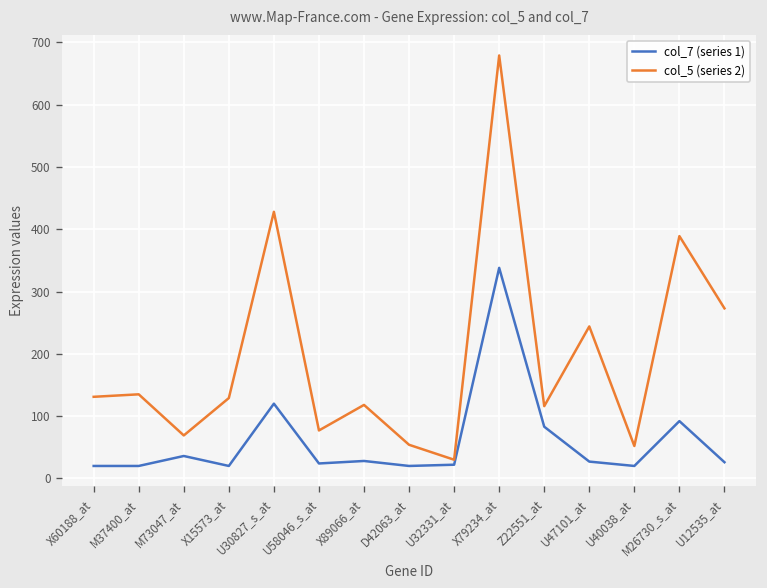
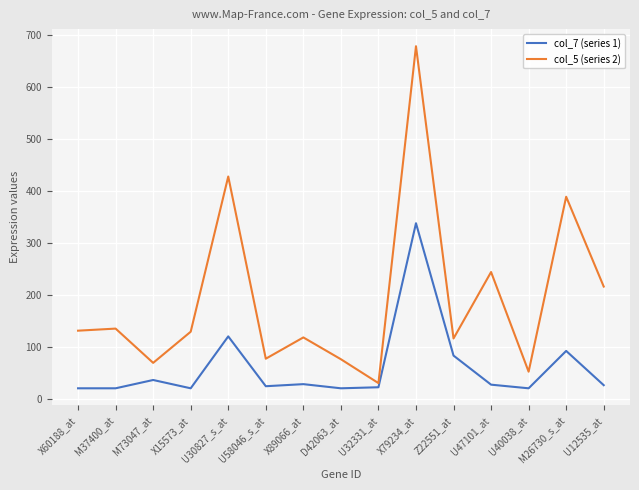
  {
    "col_7 (series 1)": {
      "X60188_at": 20,
      "M37400_at": 20,
      "M73047_at": 40,
      "X15573_at": 20,
      "U30827_s_at": 120,
      "U58046_s_at": 20,
      "X89066_at": 30,
      "D42063_at": 20,
      "U32331_at": 20,
      "X79234_at": 340,
      "Z22551_at": 80,
      "U47101_at": 30,
      "U40038_at": 20,
      "M26730_s_at": 90,
      "U12535_at": 30
    },
    "col_5 (series 2)": {
      "X60188_at": 130,
      "M37400_at": 140,
      "M73047_at": 70,
      "X15573_at": 130,
      "U30827_s_at": 430,
      "U58046_s_at": 80,
      "X89066_at": 120,
-     "D42063_at": 50,
+     "D42063_at": 80,
      "U32331_at": 30,
      "X79234_at": 680,
      "Z22551_at": 120,
      "U47101_at": 240,
      "U40038_at": 50,
      "M26730_s_at": 390,
-     "U12535_at": 270
+     "U12535_at": 220
    }
  }
